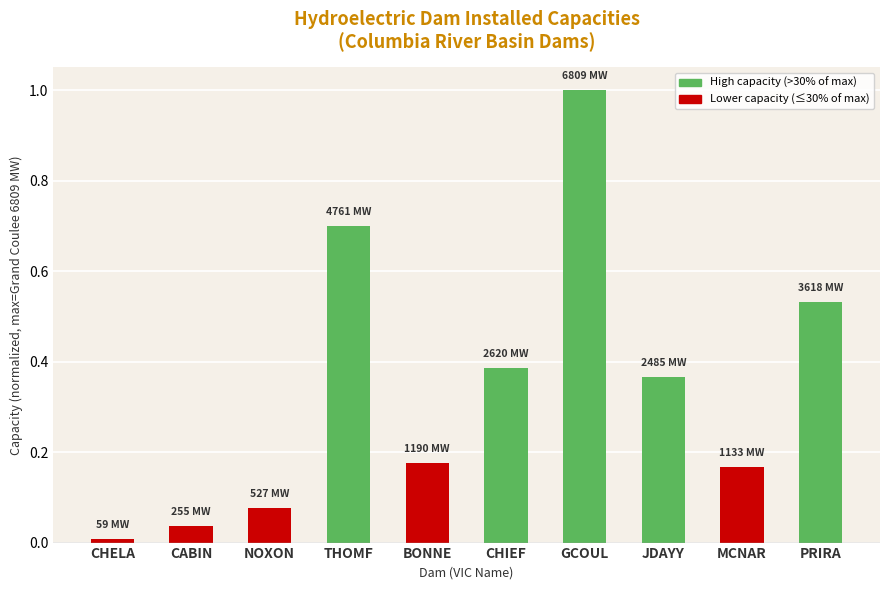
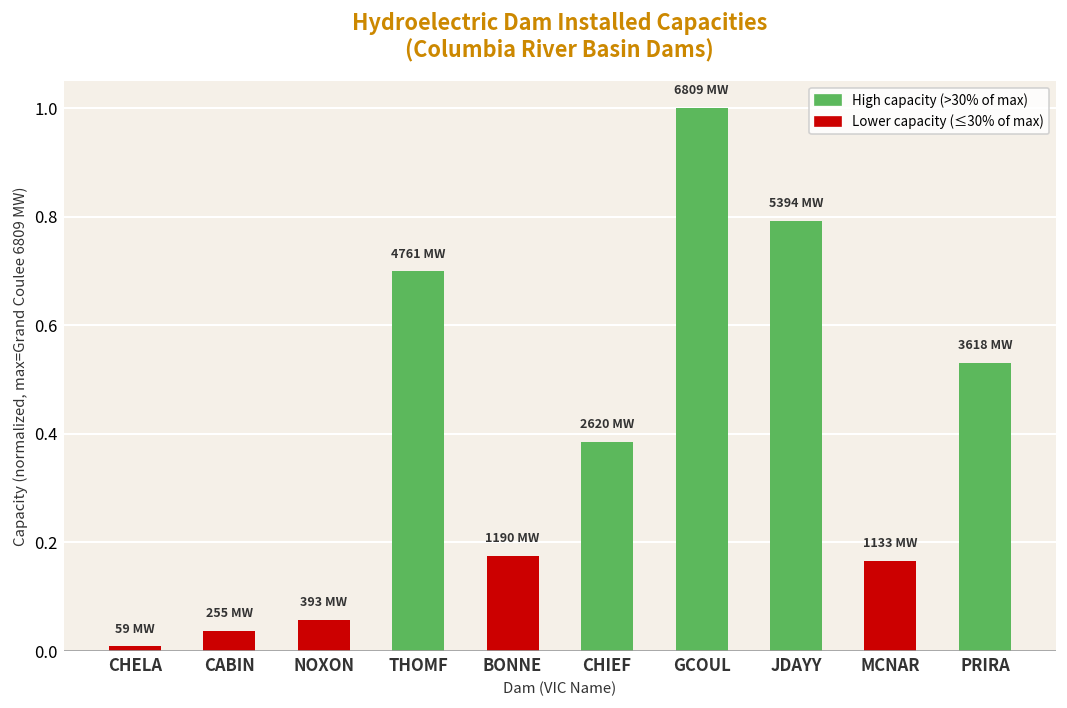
  {
-   "NOXON": 527,
-   "JDAYY": 2485
+   "NOXON": 393,
+   "JDAYY": 5394
  }
